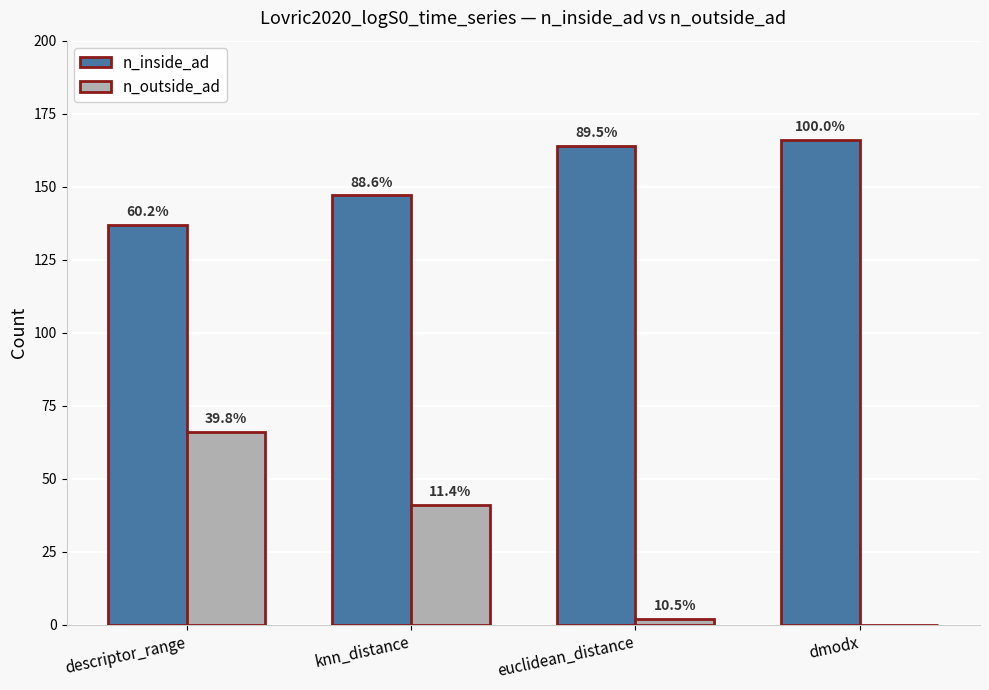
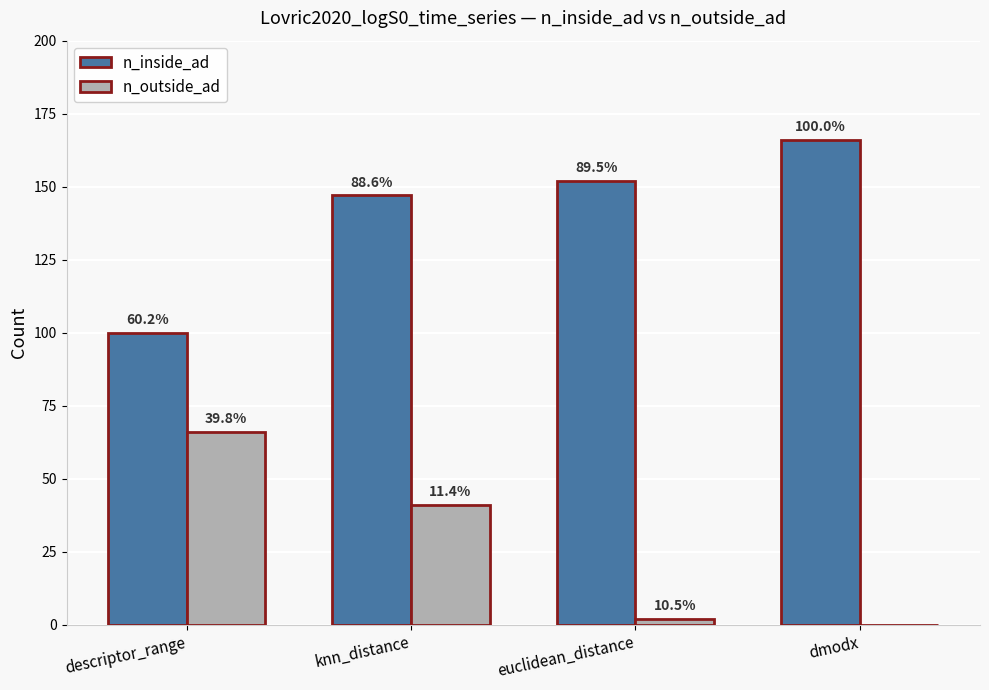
  {
    "n_inside_ad": {
-     "descriptor_range": 137,
-     "euclidean_distance": 164
+     "descriptor_range": 100,
+     "euclidean_distance": 152
    },
    "n_outside_ad": {
      "dmodx": 0
    }
  }
